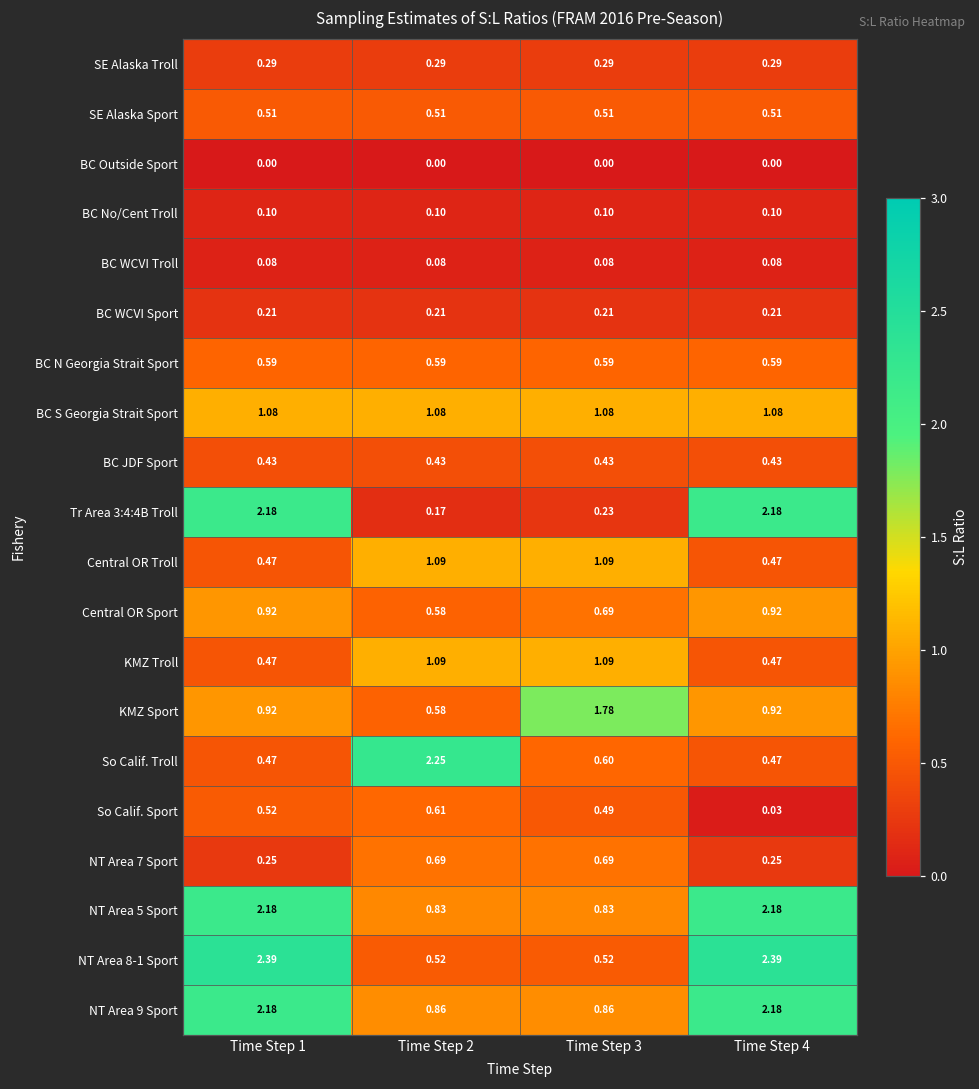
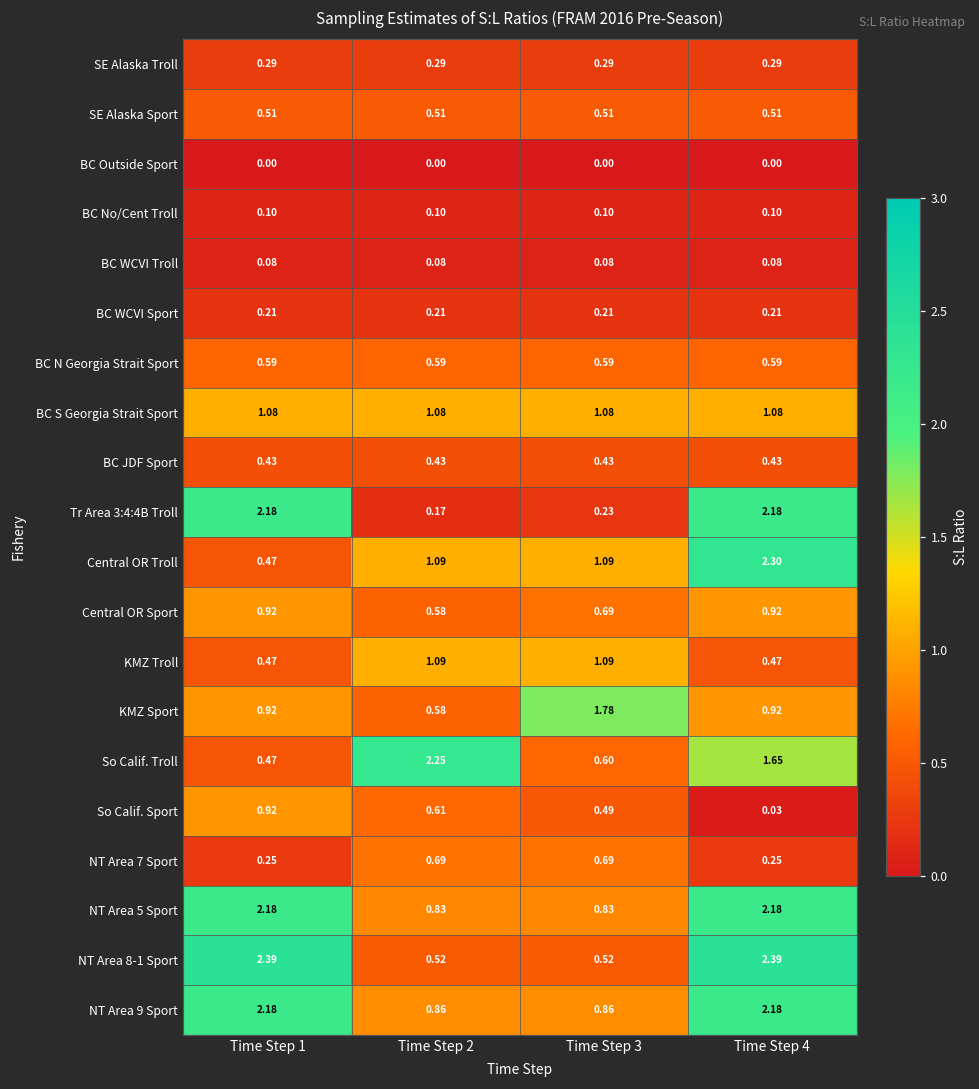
  {
    "SE Alaska Troll": {
      "Time Step 1": 0.29,
      "Time Step 2": 0.29,
      "Time Step 3": 0.29,
      "Time Step 4": 0.29
    },
    "SE Alaska Sport": {
      "Time Step 1": 0.51,
      "Time Step 2": 0.51,
      "Time Step 3": 0.51,
      "Time Step 4": 0.51
    },
    "BC Outside Sport": {
      "Time Step 1": 0.00,
      "Time Step 2": 0.00,
      "Time Step 3": 0.00,
      "Time Step 4": 0.00
    },
    "BC No/Cent Troll": {
      "Time Step 1": 0.10,
      "Time Step 2": 0.10,
      "Time Step 3": 0.10,
      "Time Step 4": 0.10
    },
    "BC WCVI Troll": {
      "Time Step 1": 0.08,
      "Time Step 2": 0.08,
      "Time Step 3": 0.08,
      "Time Step 4": 0.08
    },
    "BC WCVI Sport": {
      "Time Step 1": 0.21,
      "Time Step 2": 0.21,
      "Time Step 3": 0.21,
      "Time Step 4": 0.21
    },
    "BC N Georgia Strait Sport": {
      "Time Step 1": 0.59,
      "Time Step 2": 0.59,
      "Time Step 3": 0.59,
      "Time Step 4": 0.59
    },
    "BC S Georgia Strait Sport": {
      "Time Step 1": 1.08,
      "Time Step 2": 1.08,
      "Time Step 3": 1.08,
      "Time Step 4": 1.08
    },
    "BC JDF Sport": {
      "Time Step 1": 0.43,
      "Time Step 2": 0.43,
      "Time Step 3": 0.43,
      "Time Step 4": 0.43
    },
    "Tr Area 3:4:4B Troll": {
      "Time Step 1": 2.18,
      "Time Step 2": 0.17,
      "Time Step 3": 0.23,
      "Time Step 4": 2.18
    },
    "Central OR Troll": {
      "Time Step 1": 0.47,
      "Time Step 2": 1.09,
      "Time Step 3": 1.09,
-     "Time Step 4": 0.47
+     "Time Step 4": 2.30
    },
    "Central OR Sport": {
      "Time Step 1": 0.92,
      "Time Step 2": 0.58,
      "Time Step 3": 0.69,
      "Time Step 4": 0.92
    },
    "KMZ Troll": {
      "Time Step 1": 0.47,
      "Time Step 2": 1.09,
      "Time Step 3": 1.09,
      "Time Step 4": 0.47
    },
    "KMZ Sport": {
      "Time Step 1": 0.92,
      "Time Step 2": 0.58,
      "Time Step 3": 1.78,
      "Time Step 4": 0.92
    },
    "So Calif. Troll": {
      "Time Step 1": 0.47,
      "Time Step 2": 2.25,
      "Time Step 3": 0.60,
-     "Time Step 4": 0.47
+     "Time Step 4": 1.65
    },
    "So Calif. Sport": {
-     "Time Step 1": 0.52,
+     "Time Step 1": 0.92,
      "Time Step 2": 0.61,
      "Time Step 3": 0.49,
      "Time Step 4": 0.03
    },
    "NT Area 7 Sport": {
      "Time Step 1": 0.25,
      "Time Step 2": 0.69,
      "Time Step 3": 0.69,
      "Time Step 4": 0.25
    },
    "NT Area 5 Sport": {
      "Time Step 1": 2.18,
      "Time Step 2": 0.83,
      "Time Step 3": 0.83,
      "Time Step 4": 2.18
    },
    "NT Area 8-1 Sport": {
      "Time Step 1": 2.39,
      "Time Step 2": 0.52,
      "Time Step 3": 0.52,
      "Time Step 4": 2.39
    },
    "NT Area 9 Sport": {
      "Time Step 1": 2.18,
      "Time Step 2": 0.86,
      "Time Step 3": 0.86,
      "Time Step 4": 2.18
    }
  }
